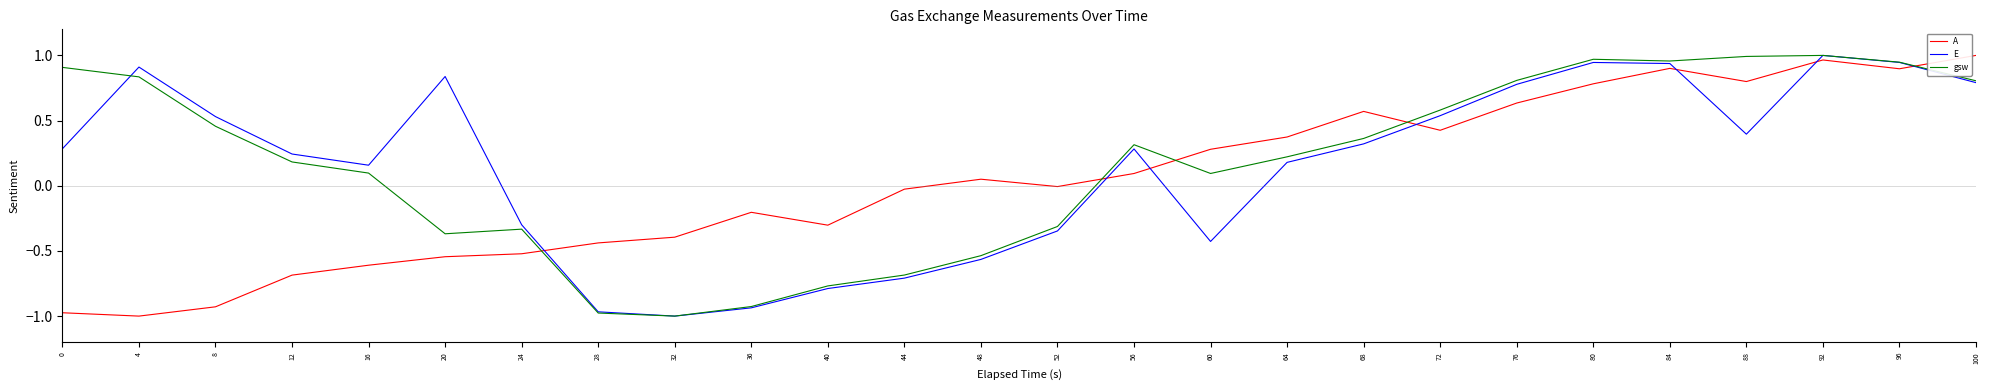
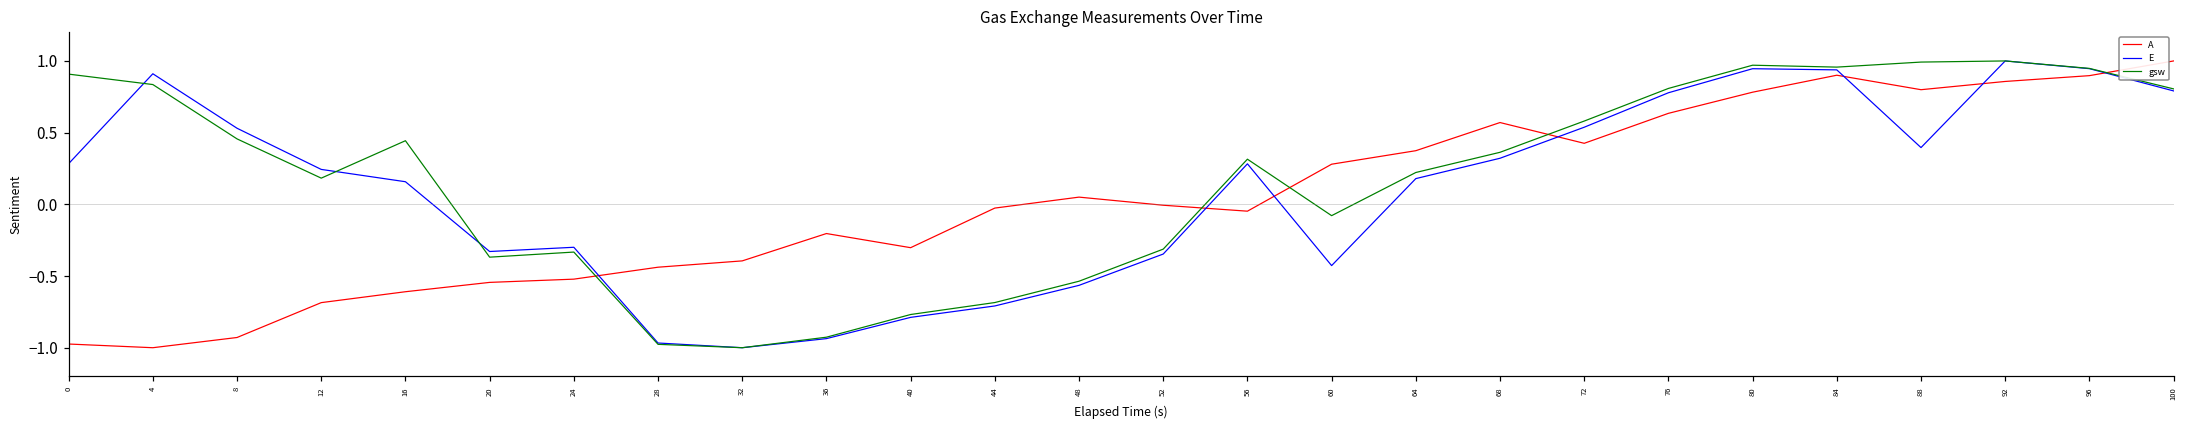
  {
    "A": {
      "0": -0.97,
      "4": -1.00,
      "8": -0.93,
      "12": -0.69,
      "16": -0.61,
      "20": -0.54,
      "24": -0.52,
      "28": -0.44,
      "32": -0.39,
      "36": -0.20,
      "40": -0.30,
      "44": -0.03,
      "48": 0.05,
      "52": -0.01,
-     "56": 0.09,
+     "56": -0.05,
      "60": 0.28,
      "64": 0.37,
      "68": 0.57,
      "72": 0.43,
      "76": 0.63,
      "80": 0.78,
      "84": 0.90,
      "88": 0.80,
-     "92": 0.96,
+     "92": 0.86,
      "96": 0.90,
      "100": 1.00
    },
    "E": {
      "0": 0.28,
      "4": 0.91,
      "8": 0.53,
      "12": 0.24,
      "16": 0.16,
-     "20": 0.84,
+     "20": -0.33,
      "24": -0.30,
      "40": -0.79,
      "44": -0.71,
      "48": -0.57,
      "52": -0.35,
      "56": 0.28,
      "60": -0.43,
      "64": 0.18,
      "68": 0.32,
      "72": 0.54,
      "76": 0.78,
      "80": 0.95,
      "88": 0.40
    },
    "gsw": {
      "0": 0.91,
      "4": 0.84,
      "8": 0.46,
      "12": 0.18,
-     "16": 0.10,
+     "16": 0.44,
      "20": -0.37,
      "24": -0.33,
      "40": -0.77,
      "44": -0.68,
      "48": -0.54,
      "52": -0.31,
      "56": 0.31,
-     "60": 0.09,
+     "60": -0.08,
      "64": 0.22,
      "68": 0.36,
      "72": 0.58,
      "76": 0.81,
      "80": 0.97,
      "88": 0.99
    }
  }
